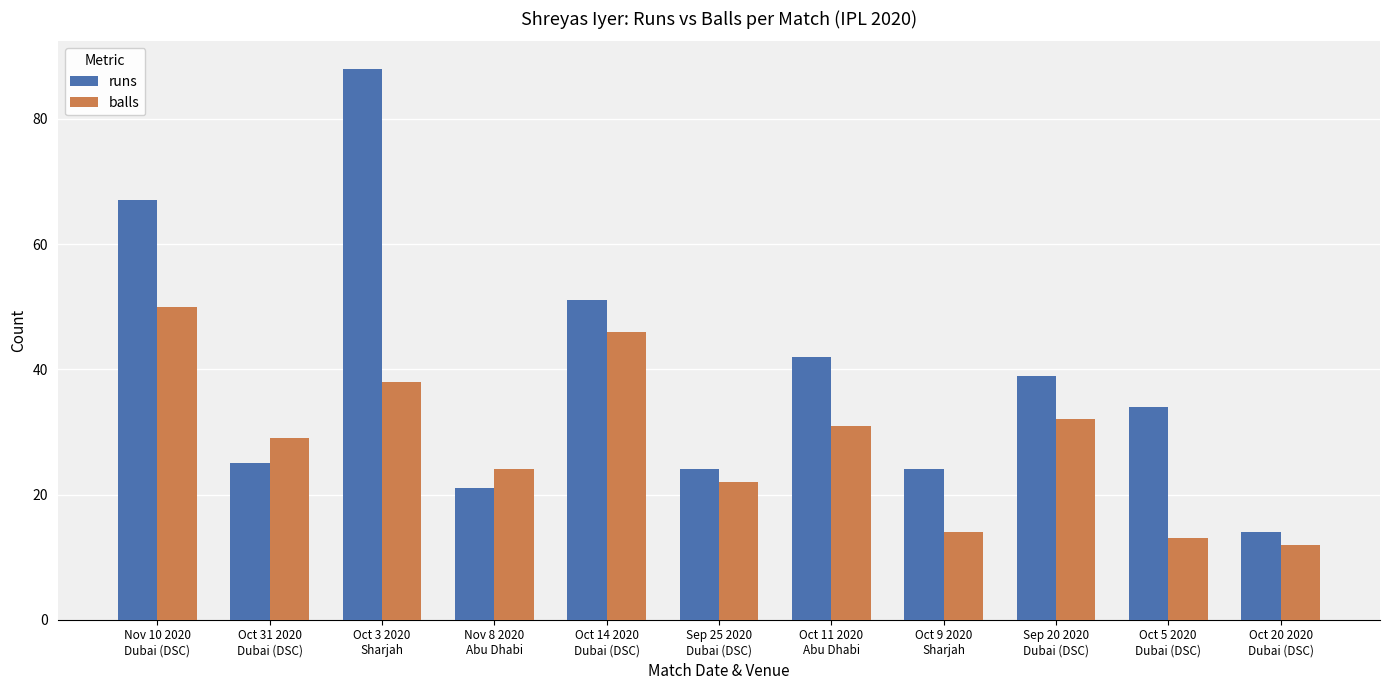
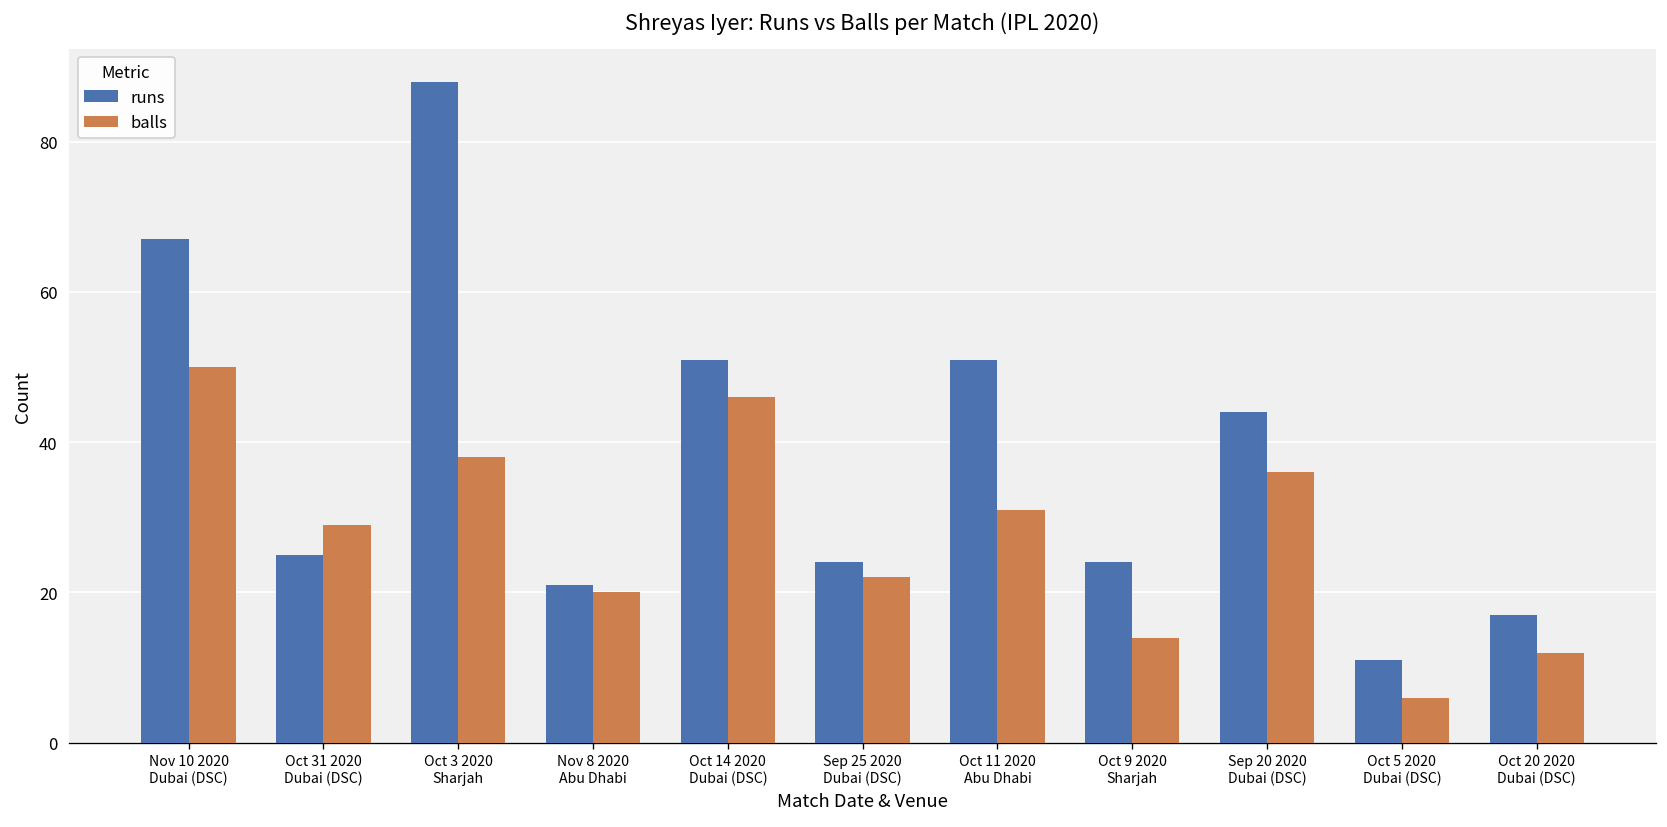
  {
    "runs": {
      "Nov 10 2020 Dubai (DSC)": 67,
      "Oct 31 2020 Dubai (DSC)": 25,
      "Oct 3 2020 Sharjah": 88,
      "Nov 8 2020 Abu Dhabi": 21,
      "Oct 14 2020 Dubai (DSC)": 51,
      "Sep 25 2020 Dubai (DSC)": 24,
-     "Oct 11 2020 Abu Dhabi": 42,
+     "Oct 11 2020 Abu Dhabi": 51,
      "Oct 9 2020 Sharjah": 24,
-     "Sep 20 2020 Dubai (DSC)": 39,
-     "Oct 5 2020 Dubai (DSC)": 34,
-     "Oct 20 2020 Dubai (DSC)": 14
+     "Sep 20 2020 Dubai (DSC)": 44,
+     "Oct 5 2020 Dubai (DSC)": 11,
+     "Oct 20 2020 Dubai (DSC)": 17
    },
    "balls": {
      "Nov 10 2020 Dubai (DSC)": 50,
      "Oct 31 2020 Dubai (DSC)": 29,
      "Oct 3 2020 Sharjah": 38,
-     "Nov 8 2020 Abu Dhabi": 24,
+     "Nov 8 2020 Abu Dhabi": 20,
      "Oct 14 2020 Dubai (DSC)": 46,
      "Sep 25 2020 Dubai (DSC)": 22,
      "Oct 11 2020 Abu Dhabi": 31,
      "Oct 9 2020 Sharjah": 14,
-     "Sep 20 2020 Dubai (DSC)": 32,
-     "Oct 5 2020 Dubai (DSC)": 13,
+     "Sep 20 2020 Dubai (DSC)": 36,
+     "Oct 5 2020 Dubai (DSC)": 6,
      "Oct 20 2020 Dubai (DSC)": 12
    }
  }
